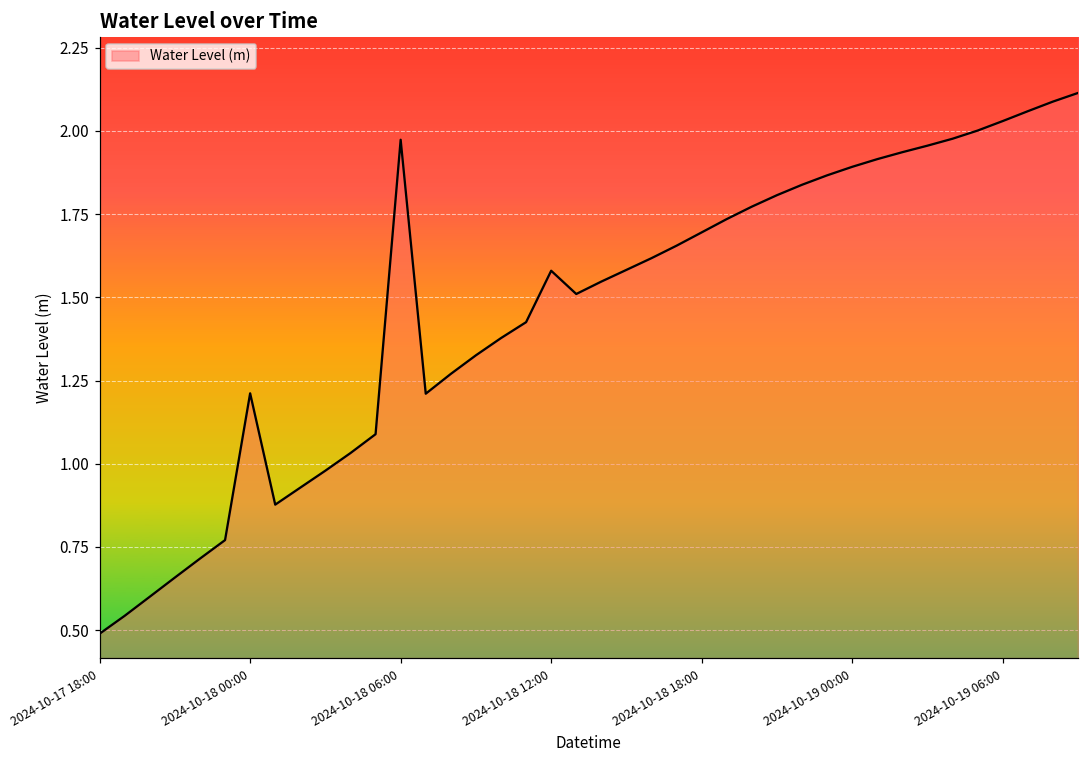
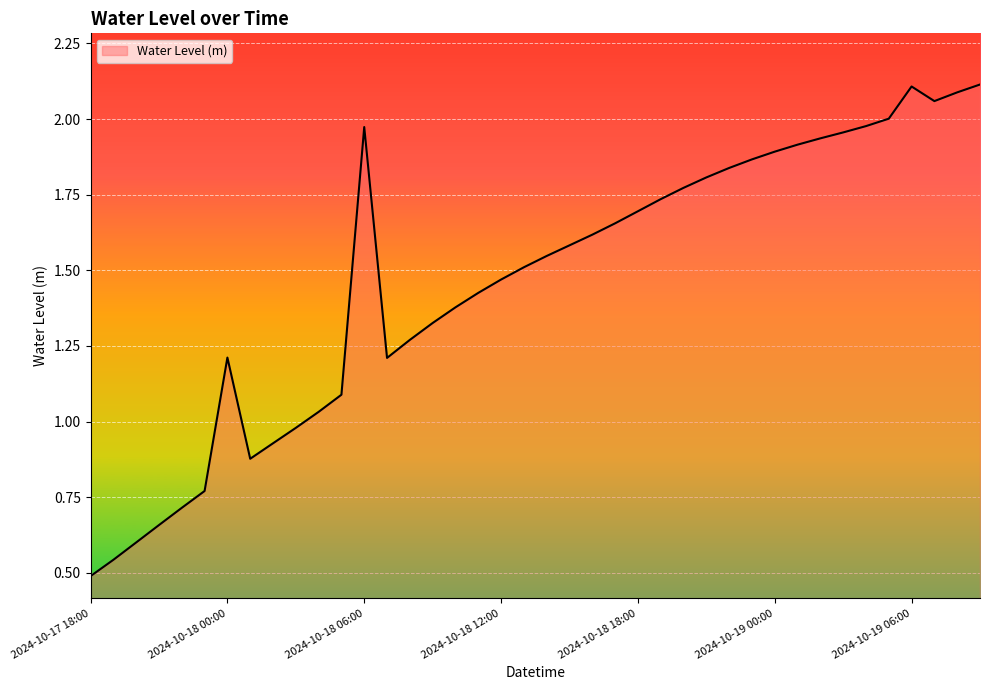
  {
    "2024-10-17 18:00": 0.49,
    "2024-10-18 00:00": 1.21,
    "2024-10-18 06:00": 1.97,
-   "2024-10-18 12:00": 1.58,
+   "2024-10-18 12:00": 1.47,
    "2024-10-18 18:00": 1.70,
    "2024-10-19 00:00": 1.89,
-   "2024-10-19 06:00": 2.03
+   "2024-10-19 06:00": 2.11
  }
